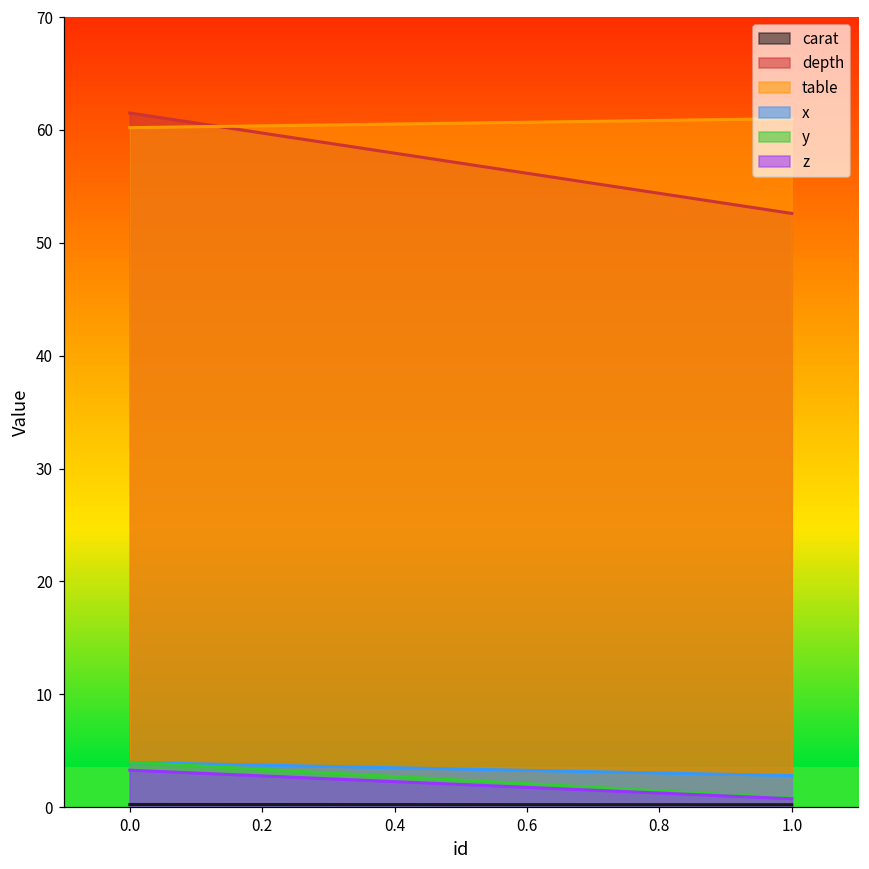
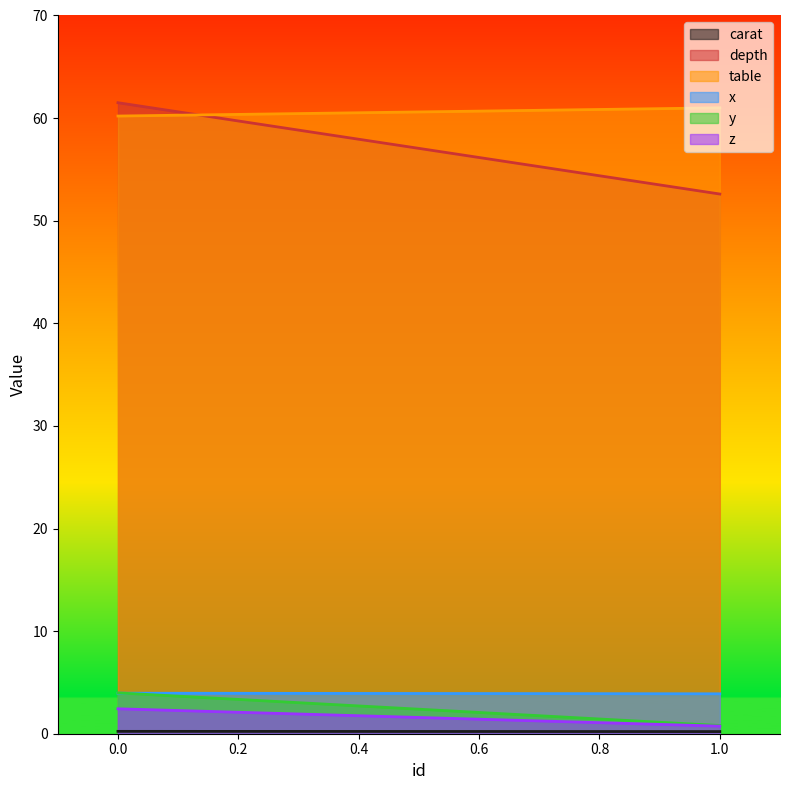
  {
    "carat": {
      "0.0": 0.2,
      "1.0": 0.2
    },
    "depth": {
      "0.0": 61.5,
      "1.0": 52.6
    },
    "table": {
      "0.0": 60.2
    },
    "x": {
-     "1.0": 2.8
+     "1.0": 3.9
    },
    "z": {
-     "0.0": 3.3
+     "0.0": 2.4
    }
  }
